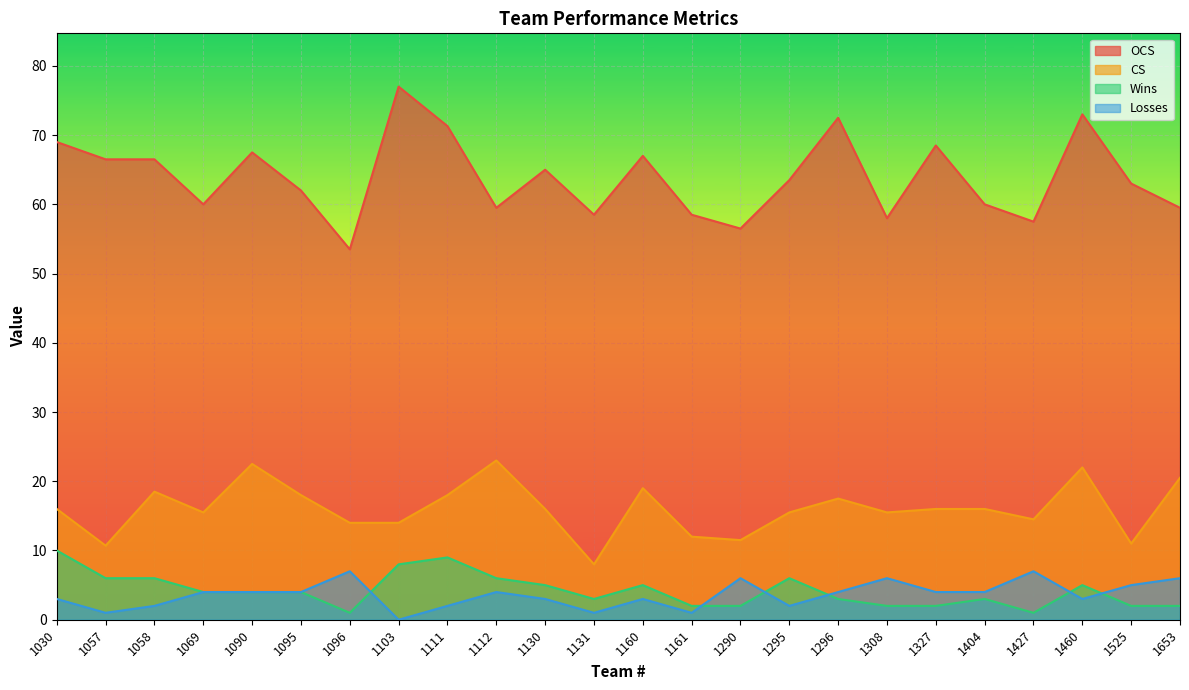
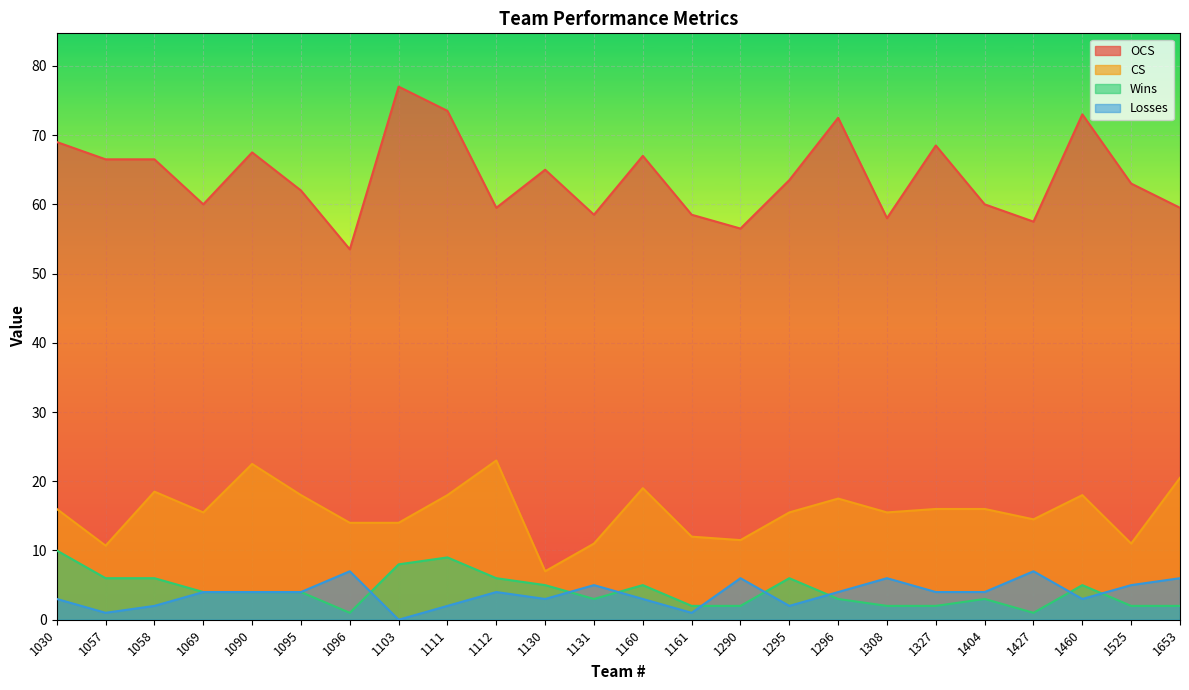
  {
    "OCS": {
      "1030": 69,
      "1057": 67,
      "1058": 67,
      "1069": 60,
      "1090": 68,
      "1095": 62,
      "1096": 54,
      "1103": 77,
-     "1111": 71,
+     "1111": 74,
      "1112": 60,
      "1130": 65,
      "1131": 59,
      "1160": 67,
      "1161": 59,
      "1290": 57,
      "1295": 64,
      "1296": 73,
      "1308": 58,
      "1327": 69,
      "1404": 60,
      "1427": 58,
      "1460": 73,
      "1525": 63,
      "1653": 60
    },
    "CS": {
      "1030": 16,
      "1057": 11,
      "1058": 19,
      "1069": 16,
      "1090": 23,
      "1095": 18,
      "1096": 14,
      "1103": 14,
      "1111": 18,
      "1112": 23,
-     "1130": 16,
-     "1131": 8,
+     "1130": 7,
+     "1131": 11,
      "1160": 19,
      "1161": 12,
      "1290": 12,
      "1295": 16,
      "1296": 18,
      "1308": 16,
      "1327": 16,
      "1404": 16,
      "1427": 15,
-     "1460": 22,
+     "1460": 18,
      "1525": 11,
      "1653": 21
    },
    "Wins": {
      "1030": 10,
      "1057": 6,
      "1058": 6,
      "1096": 1,
      "1103": 8,
      "1111": 9,
      "1112": 6,
      "1130": 5,
      "1131": 3,
      "1160": 5,
      "1161": 2,
      "1290": 2,
      "1295": 6,
      "1296": 3,
      "1308": 2,
      "1327": 2,
      "1404": 3,
      "1427": 1,
      "1460": 5,
      "1525": 2,
      "1653": 2
    },
    "Losses": {
      "1030": 3,
      "1057": 1,
      "1058": 2,
      "1096": 7,
      "1103": 0,
      "1111": 2,
      "1112": 4,
      "1130": 3,
-     "1131": 1,
+     "1131": 5,
      "1160": 3,
      "1161": 1,
      "1290": 6,
      "1295": 2,
      "1296": 4,
      "1308": 6,
      "1327": 4,
      "1404": 4,
      "1427": 7,
      "1460": 3,
      "1525": 5,
      "1653": 6
    }
  }
